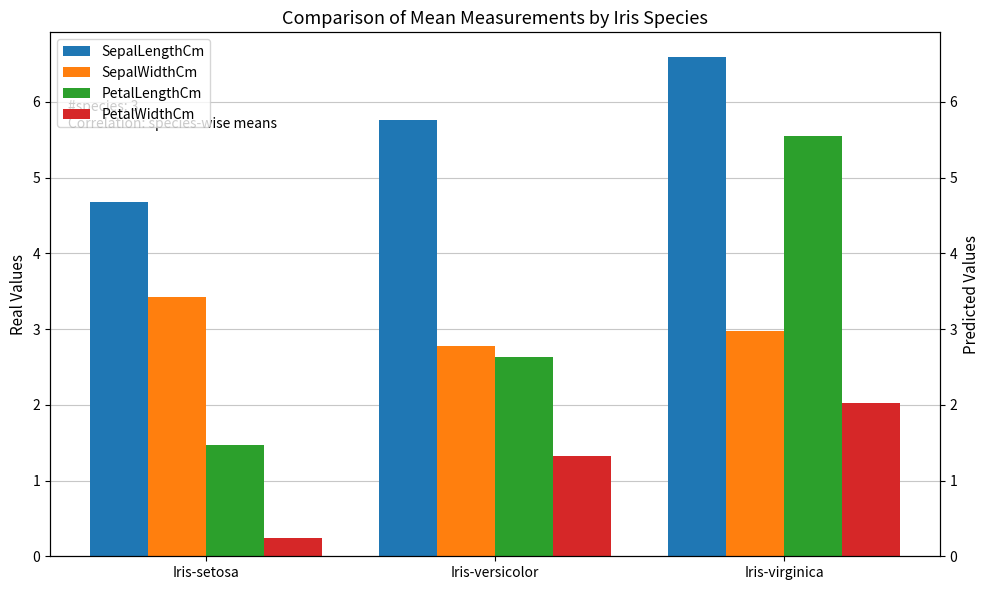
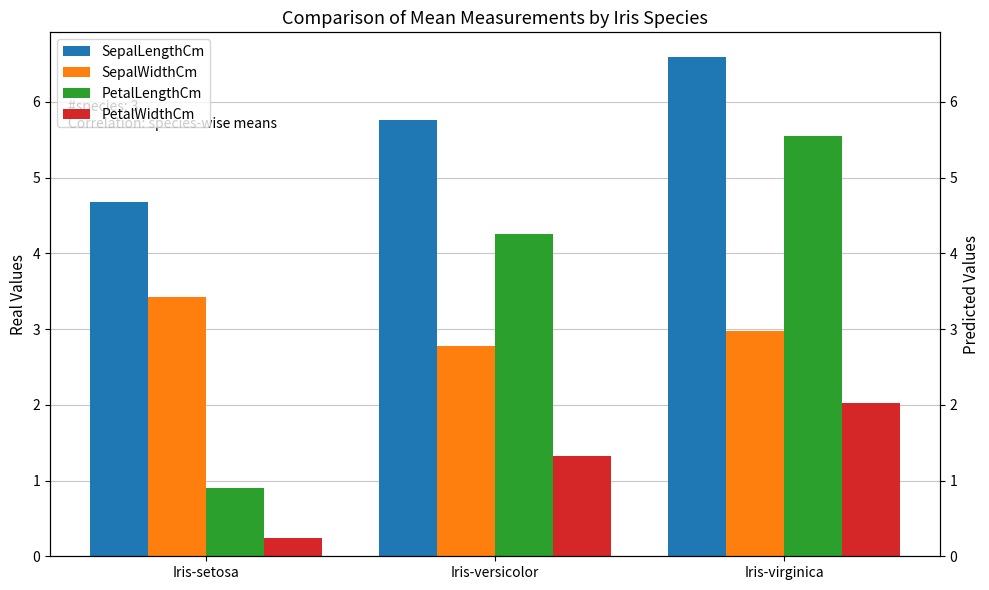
  {
    "SepalLengthCm": {
      "Iris-setosa": 4.7,
      "Iris-versicolor": 5.8,
      "Iris-virginica": 6.6
    },
    "SepalWidthCm": {
      "Iris-setosa": 3.4,
      "Iris-versicolor": 2.8,
      "Iris-virginica": 3.0
    },
    "PetalLengthCm": {
-     "Iris-setosa": 1.5,
-     "Iris-versicolor": 2.6,
+     "Iris-setosa": 0.9,
+     "Iris-versicolor": 4.3,
      "Iris-virginica": 5.6
    },
    "PetalWidthCm": {
      "Iris-setosa": 0.2,
      "Iris-versicolor": 1.3,
      "Iris-virginica": 2.0
    }
  }
